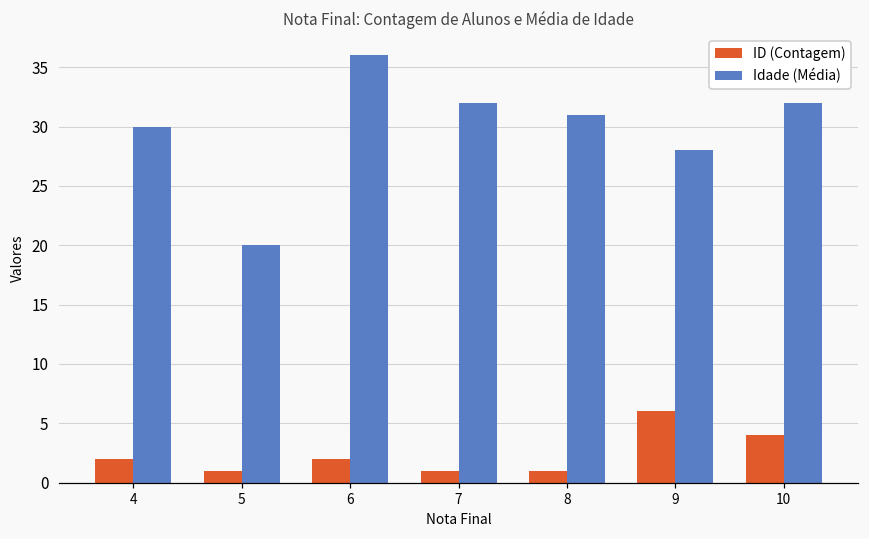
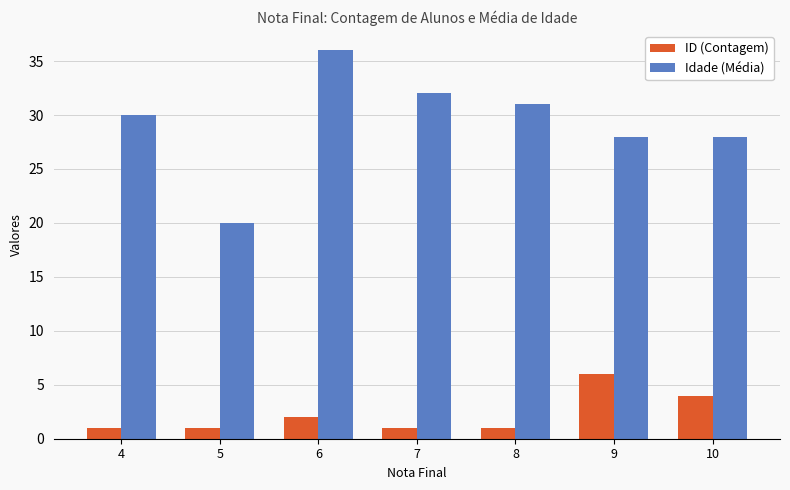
  {
    "ID (Contagem)": {
-     "4": 2,
+     "4": 1,
      "5": 1,
      "6": 2,
      "7": 1,
      "8": 1,
      "9": 6,
      "10": 4
    },
    "Idade (Média)": {
      "4": 30,
      "5": 20,
      "6": 36,
      "7": 32,
      "8": 31,
      "9": 28,
-     "10": 32
+     "10": 28
    }
  }
